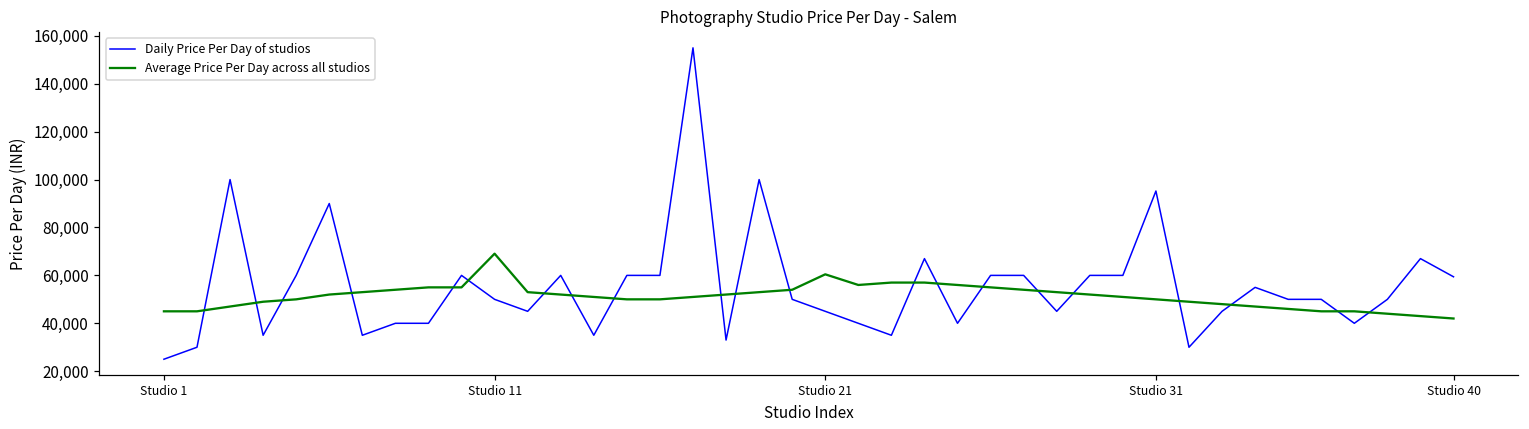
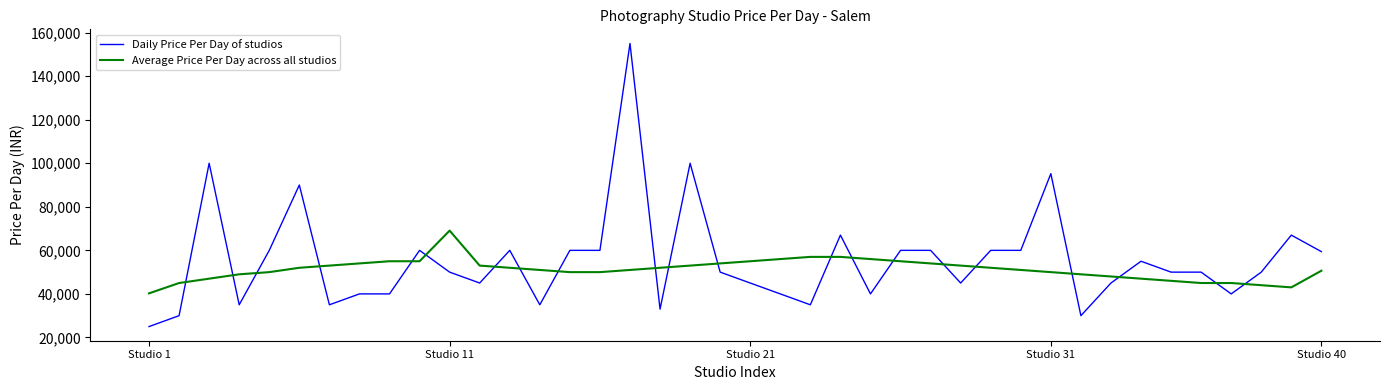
  {
    "Daily Price Per Day of studios": {
      "Studio 1": "25,000",
      "Studio 11": "50,000",
      "Studio 21": "45,000",
      "Studio 31": "95,000",
      "Studio 40": "59,000"
    },
    "Average Price Per Day across all studios": {
-     "Studio 1": "45,000",
+     "Studio 1": "40,000",
      "Studio 11": "69,000",
-     "Studio 21": "60,000",
+     "Studio 21": "55,000",
      "Studio 31": "50,000",
-     "Studio 40": "42,000"
+     "Studio 40": "51,000"
    }
  }
